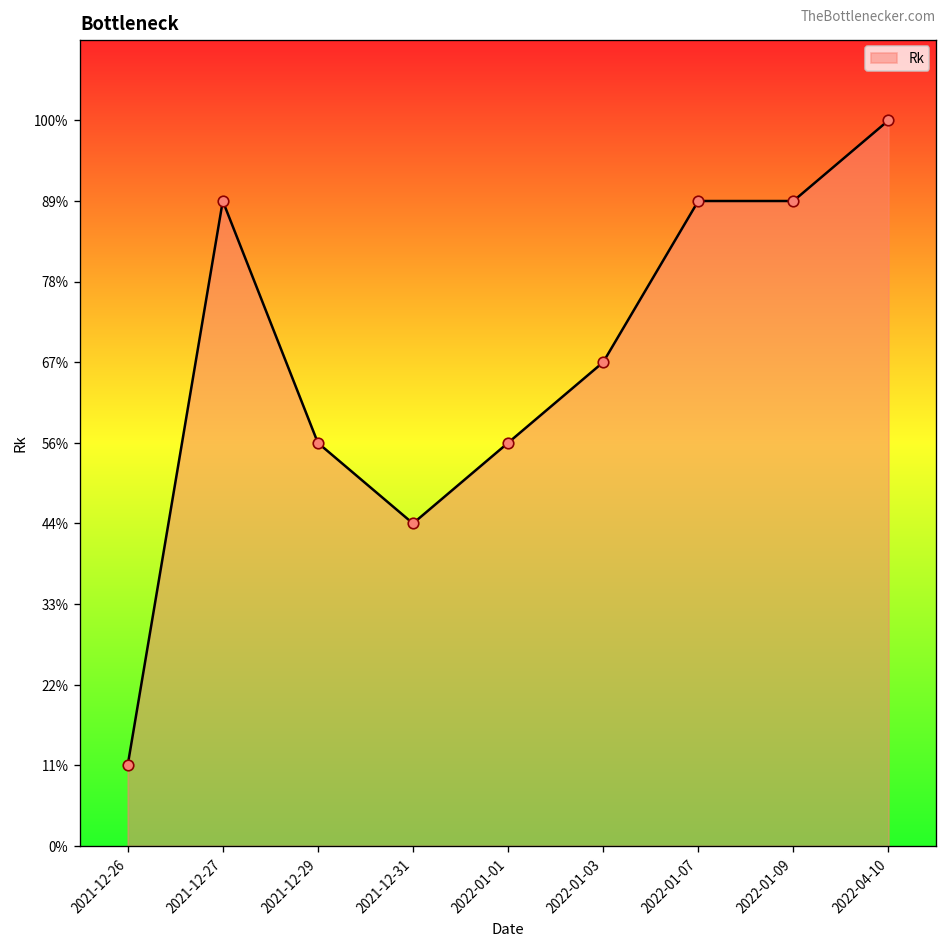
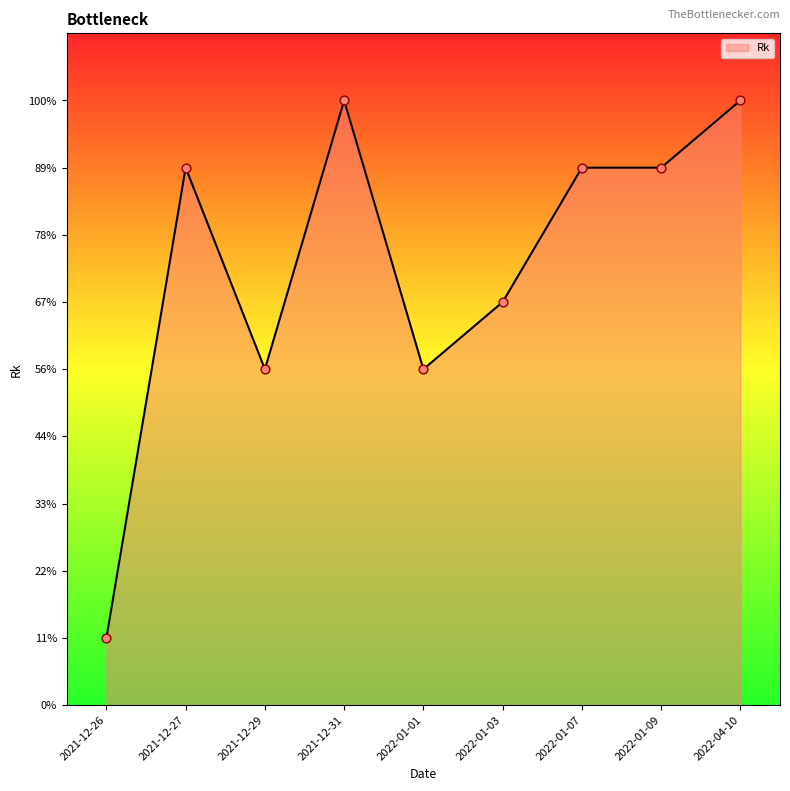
  {
    "2021-12-26": "11%",
    "2021-12-27": "89%",
    "2021-12-29": "56%",
-   "2021-12-31": "44%",
+   "2021-12-31": "100%",
    "2022-01-01": "56%",
    "2022-01-03": "67%",
    "2022-01-07": "89%",
    "2022-01-09": "89%",
    "2022-04-10": "100%"
  }
